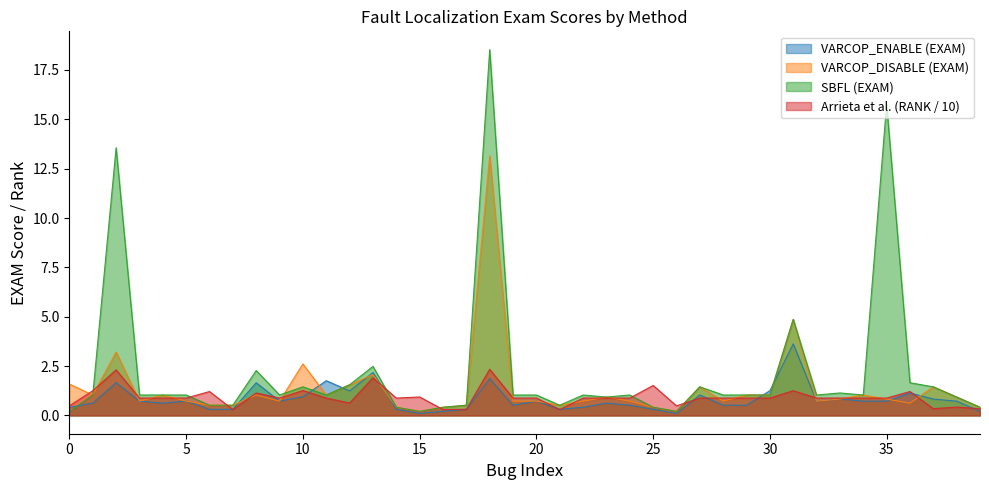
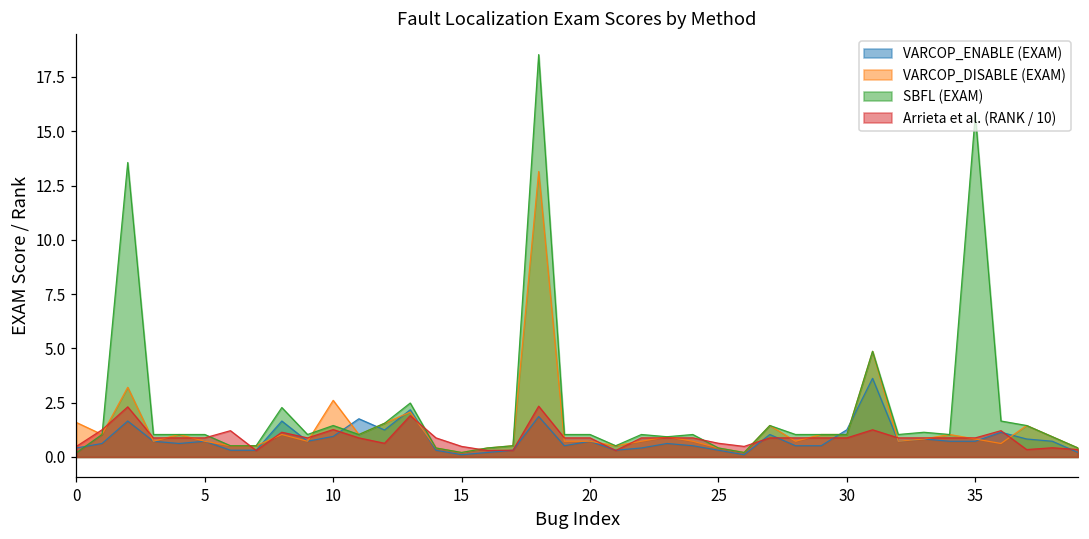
  {
    "VARCOP_ENABLE (EXAM)": {
      "10": 0.9,
      "30": 1.3
    },
    "VARCOP_DISABLE (EXAM)": {
      "0": 1.6,
      "10": 2.6
    },
    "SBFL (EXAM)": {
      "0": 0.2,
      "5": 1.0,
      "10": 1.4,
      "20": 1.0
    },
    "Arrieta et al. (RANK / 10)": {
      "5": 0.9,
      "10": 1.3,
-     "15": 0.9,
+     "15": 0.5,
      "20": 0.9,
-     "25": 1.5,
+     "25": 0.6,
      "30": 0.9
    }
  }
